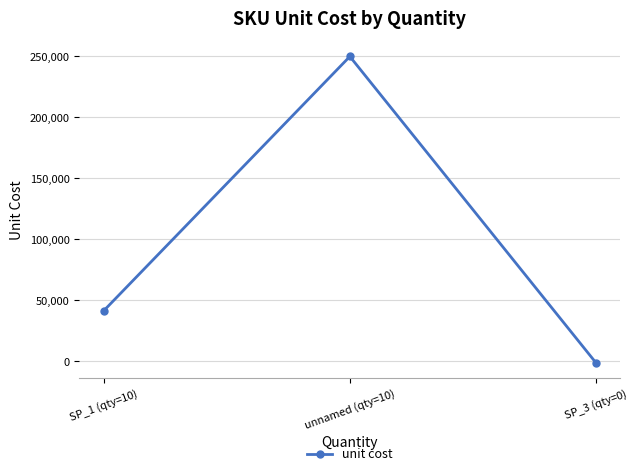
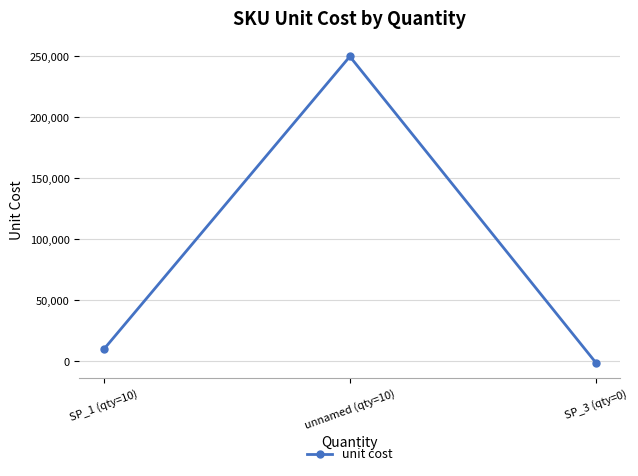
  {
-   "SP_1 (qty=10)": "42,000",
+   "SP_1 (qty=10)": "10,000",
    "unnamed (qty=10)": "250,000",
    "SP_3 (qty=0)": "-1,000"
  }
